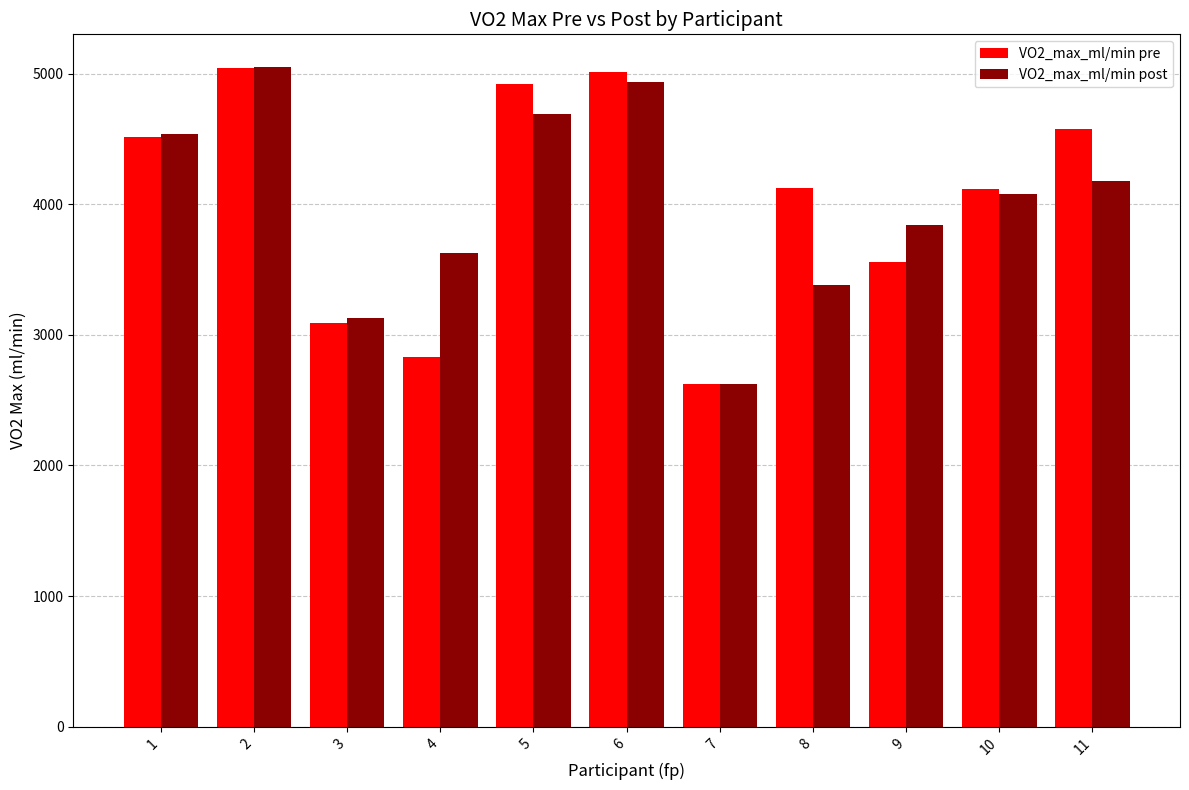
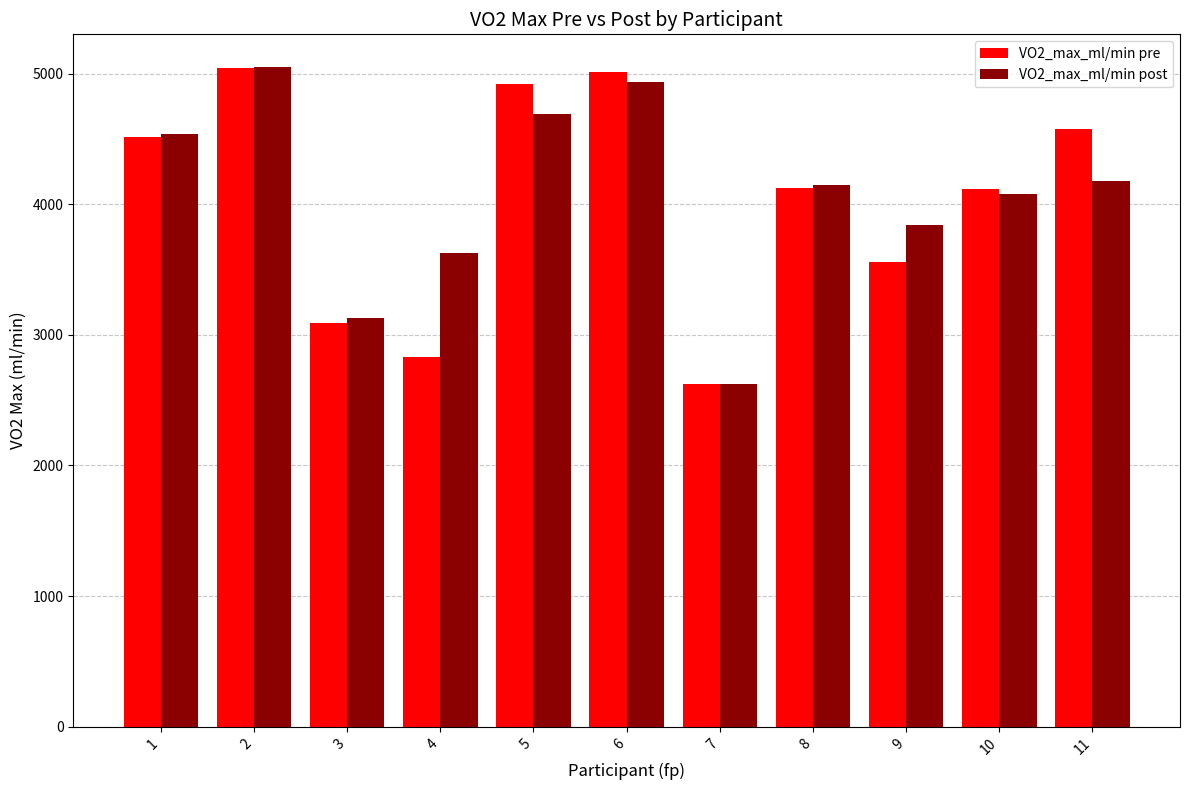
  {
    "VO2_max_ml/min pre": {
      "1": 4520,
      "2": 5040,
      "3": 3090,
      "4": 2830,
      "5": 4920,
      "6": 5010,
      "7": 2630,
      "8": 4130,
      "9": 3560,
      "10": 4120,
      "11": 4580
    },
    "VO2_max_ml/min post": {
      "1": 4540,
      "2": 5050,
      "3": 3130,
      "4": 3630,
      "5": 4700,
      "6": 4930,
      "7": 2630,
-     "8": 3390,
+     "8": 4150,
      "9": 3840,
      "10": 4080,
      "11": 4180
    }
  }
